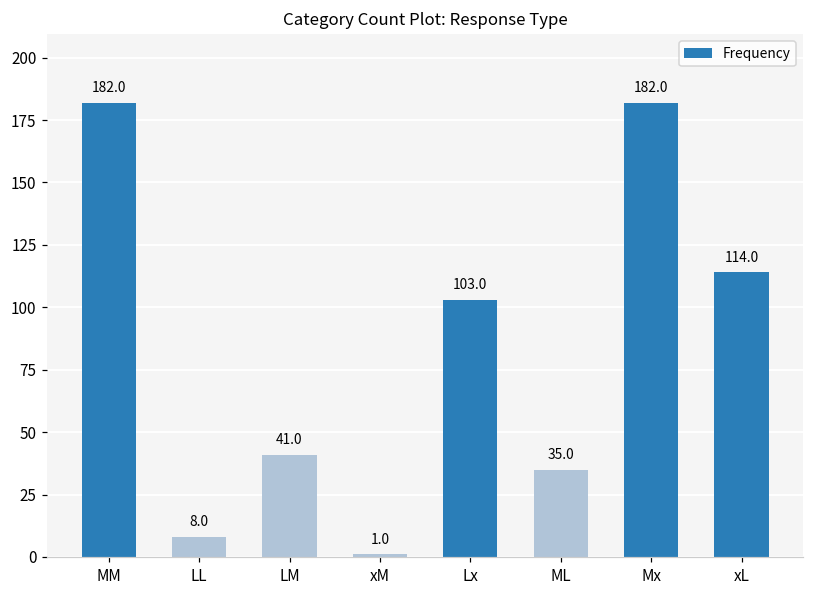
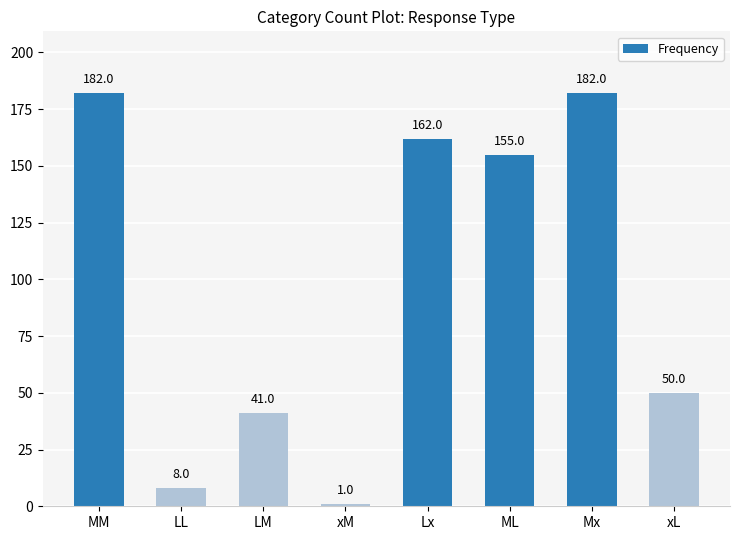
  {
    "MM": 182.0,
    "LL": 8.0,
    "LM": 41.0,
    "xM": 1.0,
-   "Lx": 103.0,
-   "ML": 35.0,
+   "Lx": 162.0,
+   "ML": 155.0,
    "Mx": 182.0,
-   "xL": 114.0
+   "xL": 50.0
  }
